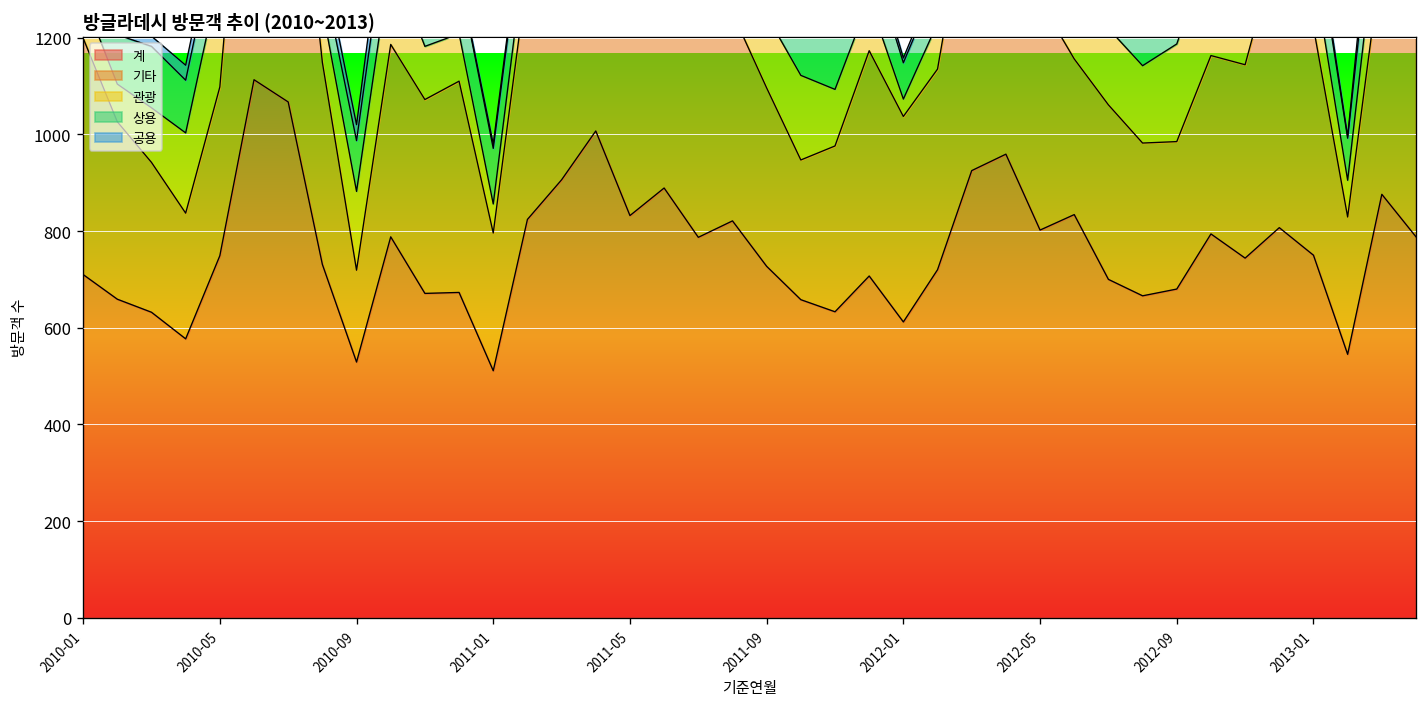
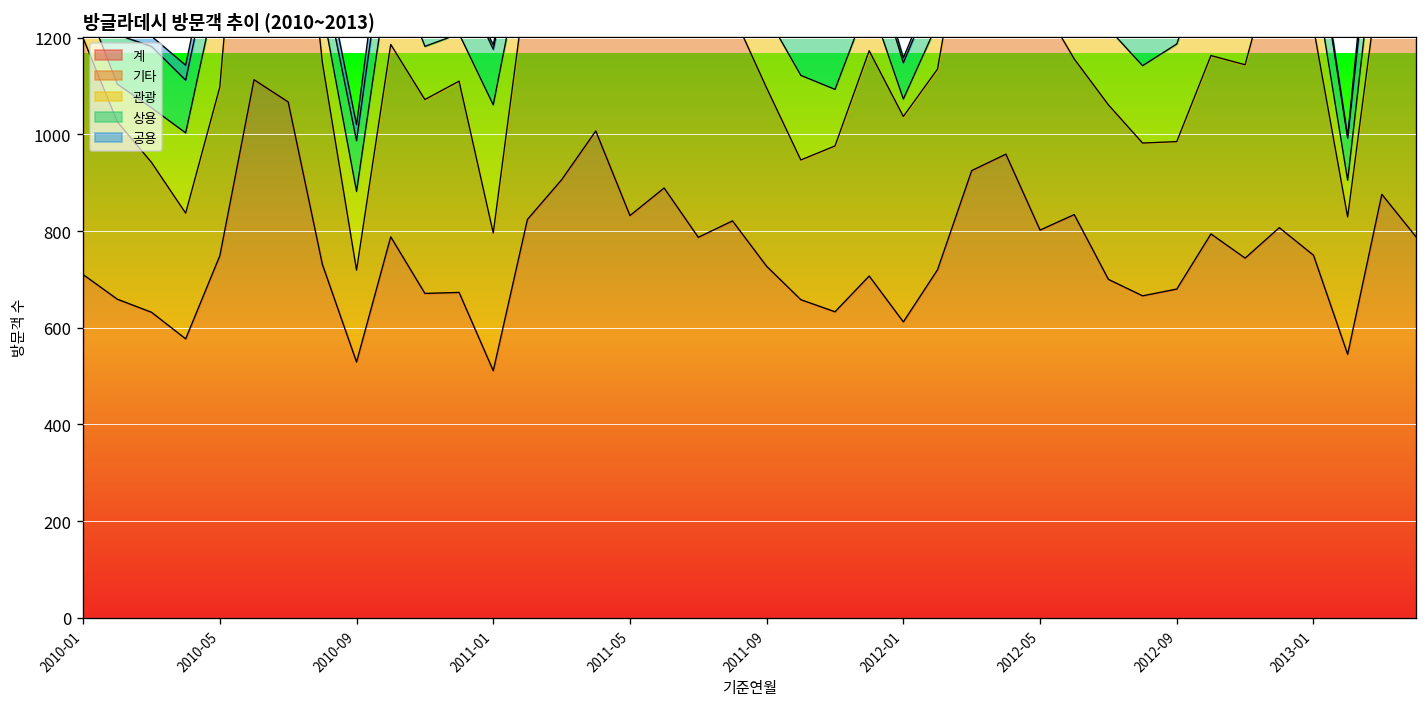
  {
    "관광": {
      "2010-09": 160,
-     "2011-01": 60,
+     "2011-01": 270,
      "2012-01": 40,
      "2012-09": 200
    },
    "상용": {
      "2010-09": 110,
      "2011-01": 120,
      "2012-01": 80
    },
    "공용": {
      "2010-09": 30,
      "2011-01": 10,
      "2012-01": 10
    }
  }
